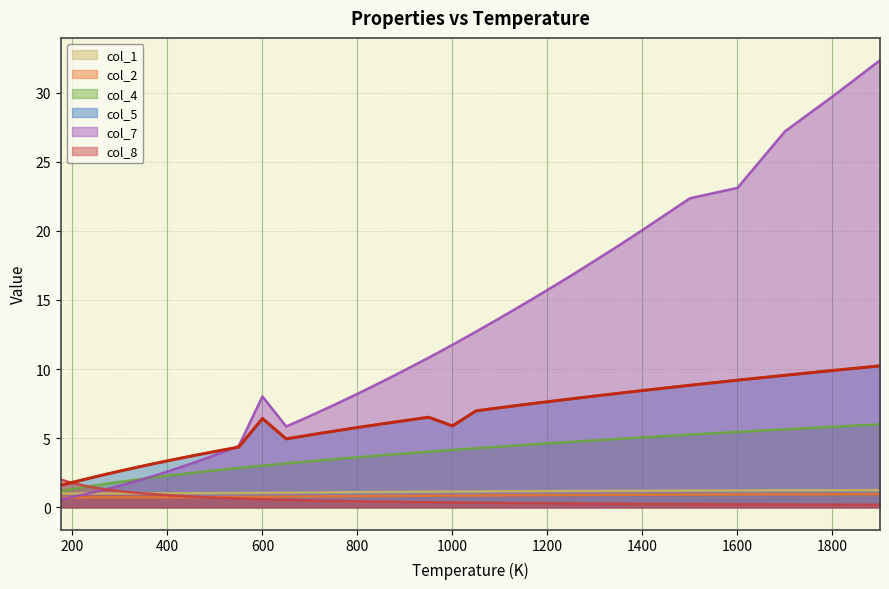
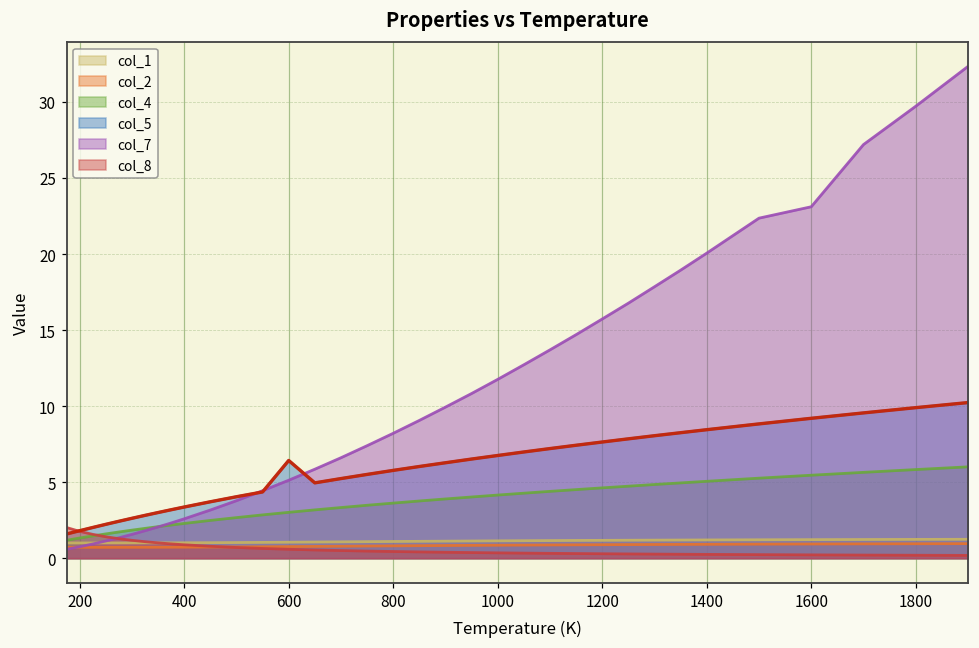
  {
    "col_1": {
      "200": 1.0,
      "600": 1.1,
      "800": 1.1,
      "1000": 1.1,
      "1200": 1.2,
      "1400": 1.2,
      "1600": 1.2,
      "1800": 1.2
    },
    "col_4": {
      "200": 1.3,
      "400": 2.3,
      "600": 3.0,
      "800": 3.6,
      "1000": 4.2,
      "1200": 4.6,
      "1400": 5.1,
      "1600": 5.5,
      "1800": 5.8
    },
    "col_5": {
      "400": 3.4,
      "600": 6.4,
      "800": 5.8,
-     "1000": 5.9,
+     "1000": 6.8,
      "1200": 7.6,
      "1400": 8.5,
      "1600": 9.2,
      "1800": 9.9
    },
    "col_7": {
      "400": 2.6,
-     "600": 8.0,
+     "600": 5.1,
      "800": 8.2,
      "1000": 11.8,
      "1200": 15.7,
      "1400": 20.1,
      "1600": 23.1,
      "1800": 29.7
    }
  }
